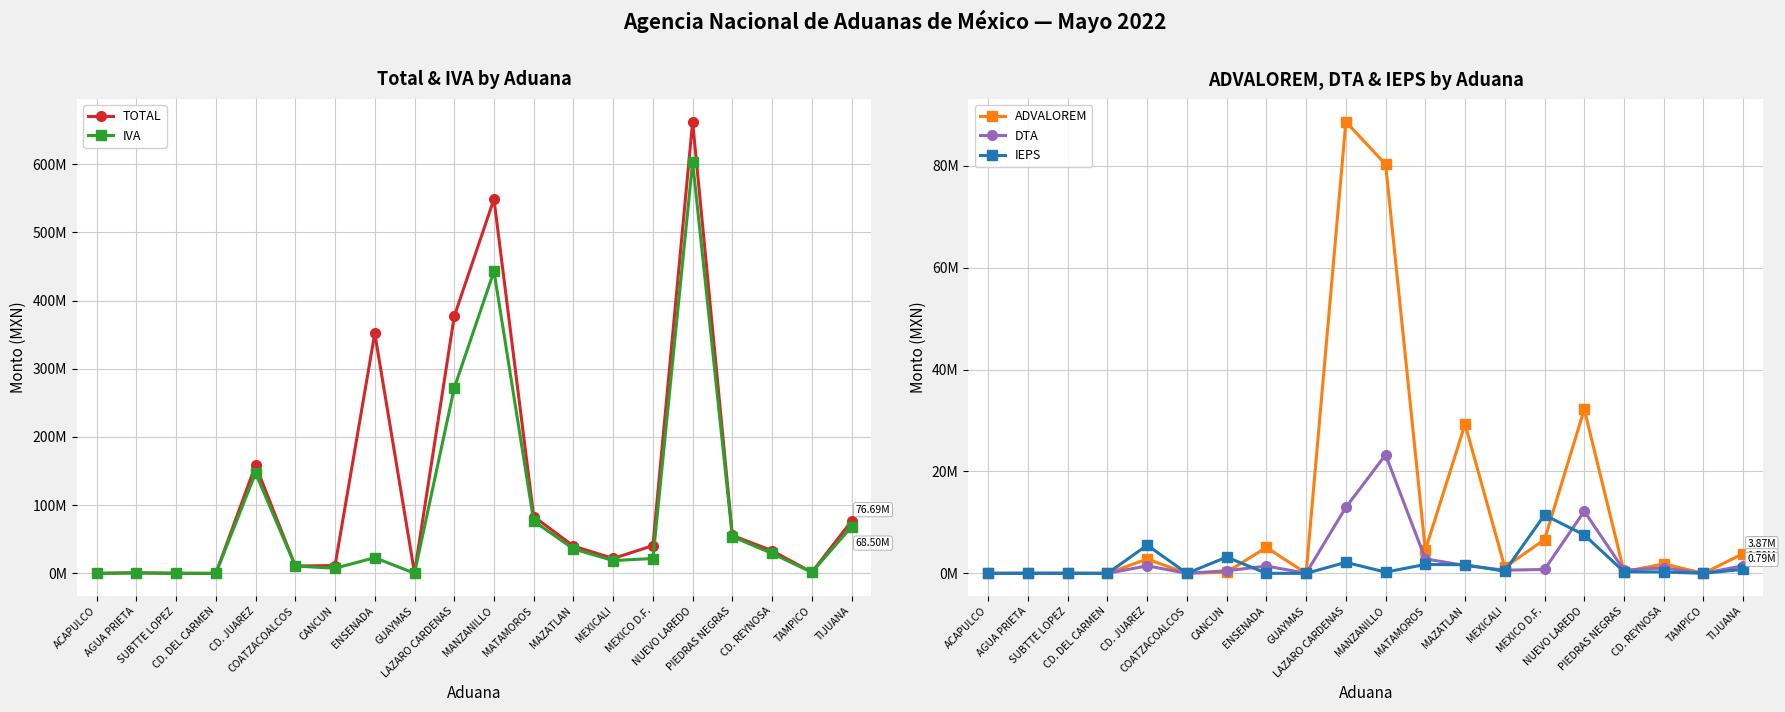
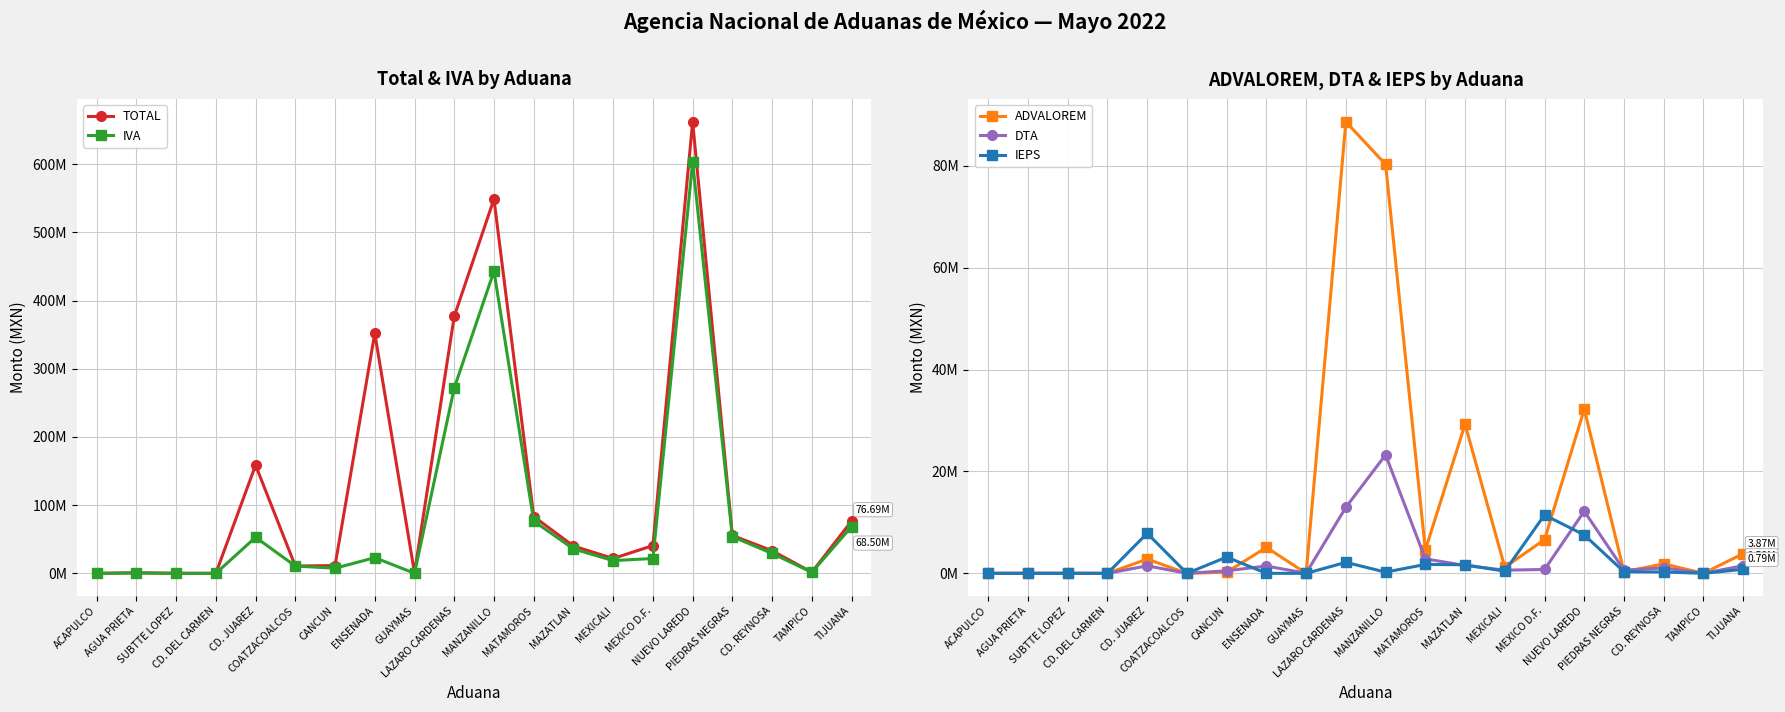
  {
    "Total & IVA by Aduana": {
      "TOTAL": {
        "CD. JUAREZ": 160000000,
        "CANCUN": 10000000,
        "ENSENADA": 350000000,
        "LAZARO CARDENAS": 380000000,
        "MANZANILLO": 550000000,
        "MATAMOROS": 80000000,
        "MAZATLAN": 40000000,
        "MEXICO D.F.": 40000000,
        "NUEVO LAREDO": 660000000,
        "CD. REYNOSA": 30000000
      },
      "IVA": {
-       "CD. JUAREZ": 150000000,
+       "CD. JUAREZ": 50000000,
        "CANCUN": 10000000,
        "ENSENADA": 20000000,
        "LAZARO CARDENAS": 270000000,
        "MANZANILLO": 440000000,
        "MATAMOROS": 80000000,
        "MAZATLAN": 40000000,
        "MEXICO D.F.": 20000000,
        "NUEVO LAREDO": 600000000,
        "CD. REYNOSA": 30000000
      }
    },
    "ADVALOREM, DTA & IEPS by Aduana": {
      "ADVALOREM": {
        "CD. JUAREZ": 3000000,
        "ENSENADA": 5000000,
        "LAZARO CARDENAS": 89000000,
        "MANZANILLO": 80000000,
        "MATAMOROS": 5000000,
        "MAZATLAN": 29000000,
        "MEXICALI": 1000000,
        "MEXICO D.F.": 7000000,
        "NUEVO LAREDO": 32000000,
        "CD. REYNOSA": 2000000
      },
      "DTA": {
        "CD. JUAREZ": 1000000,
        "ENSENADA": 1000000,
        "LAZARO CARDENAS": 13000000,
        "MANZANILLO": 23000000,
        "MATAMOROS": 3000000,
        "MEXICO D.F.": 1000000,
        "NUEVO LAREDO": 12000000,
        "CD. REYNOSA": 1000000
      },
      "IEPS": {
-       "CD. JUAREZ": 6000000,
+       "CD. JUAREZ": 8000000,
        "CANCUN": 3000000,
        "ENSENADA": 0,
        "LAZARO CARDENAS": 2000000,
        "MANZANILLO": 0,
        "MATAMOROS": 2000000,
        "MEXICO D.F.": 11000000,
        "NUEVO LAREDO": 8000000,
        "CD. REYNOSA": 0
      }
    }
  }
